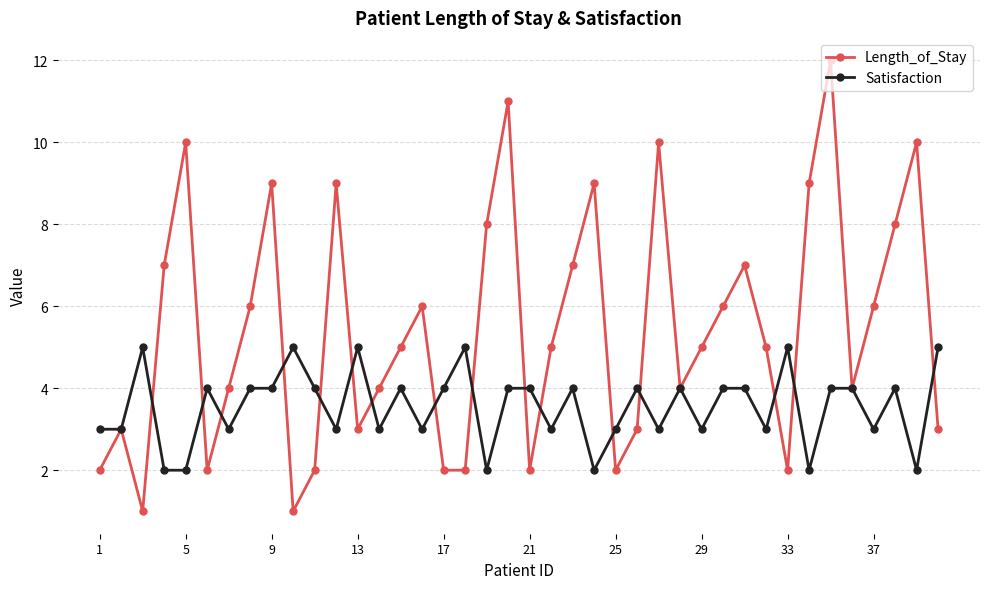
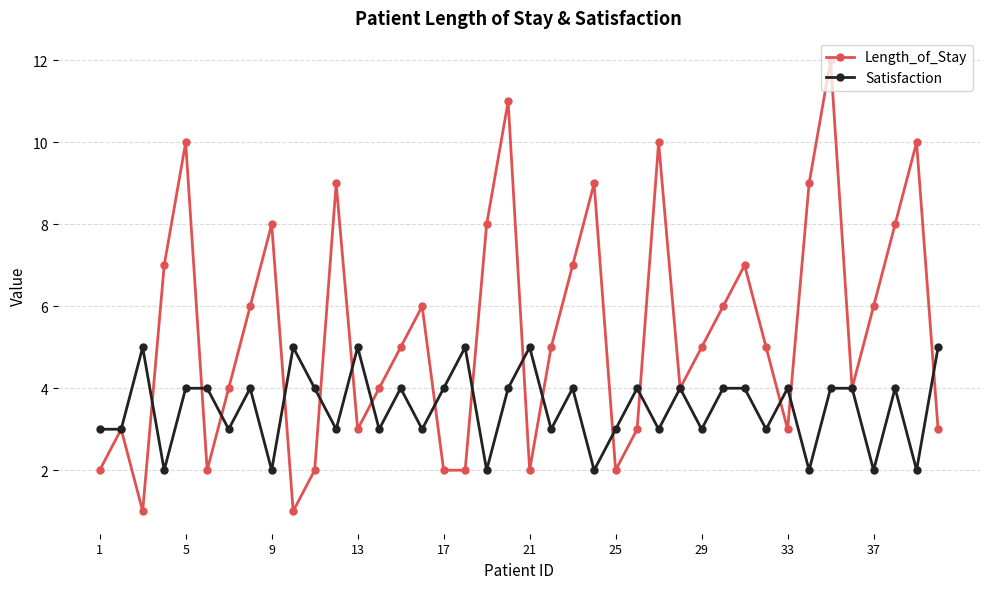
  {
    "Length_of_Stay": {
      "1": 2,
      "5": 10,
-     "9": 9,
+     "9": 8,
      "13": 3,
      "17": 2,
      "21": 2,
      "25": 2,
      "29": 5,
-     "33": 2,
+     "33": 3,
      "37": 6
    },
    "Satisfaction": {
      "1": 3,
-     "5": 2,
-     "9": 4,
+     "5": 4,
+     "9": 2,
      "13": 5,
      "17": 4,
-     "21": 4,
+     "21": 5,
      "25": 3,
      "29": 3,
-     "33": 5,
-     "37": 3
+     "33": 4,
+     "37": 2
    }
  }
